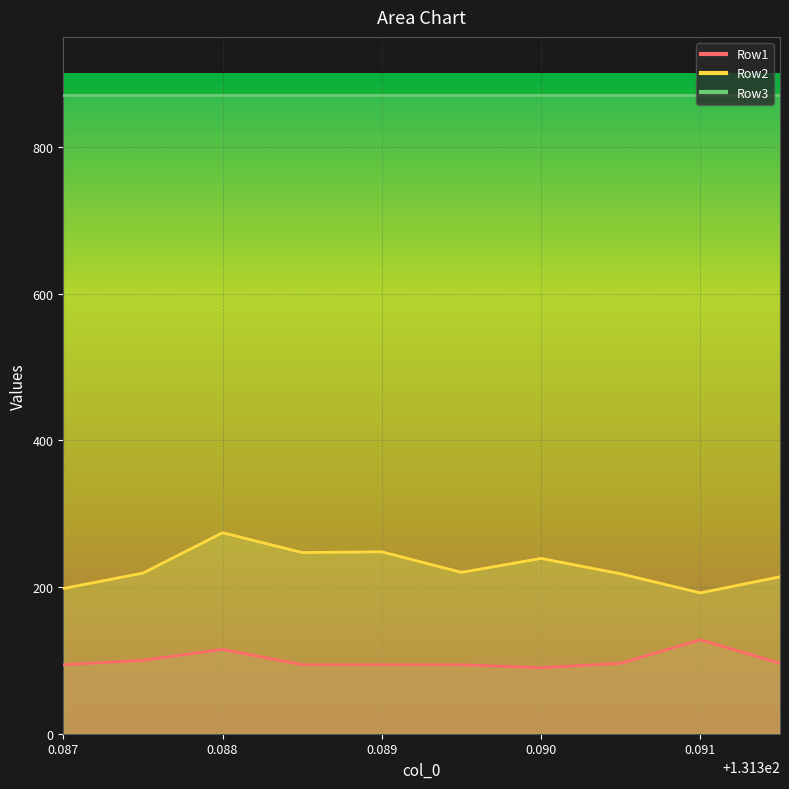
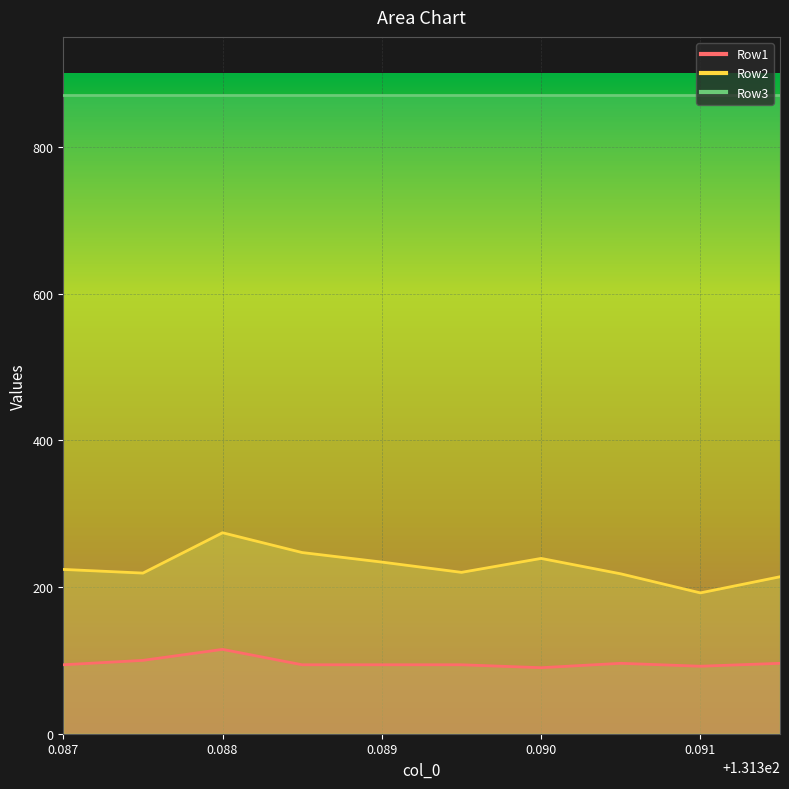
  {
    "Row1": {
      "0.087": 90,
      "0.088": 120,
      "0.089": 90,
      "0.090": 90,
-     "0.091": 130
+     "0.091": 90
    },
    "Row2": {
-     "0.087": 200,
+     "0.087": 220,
      "0.088": 270,
-     "0.089": 250,
+     "0.089": 230,
      "0.090": 240,
      "0.091": 190
    },
    "Row3": {
      "0.087": 870,
      "0.088": 870,
      "0.089": 870,
      "0.090": 870
    }
  }
